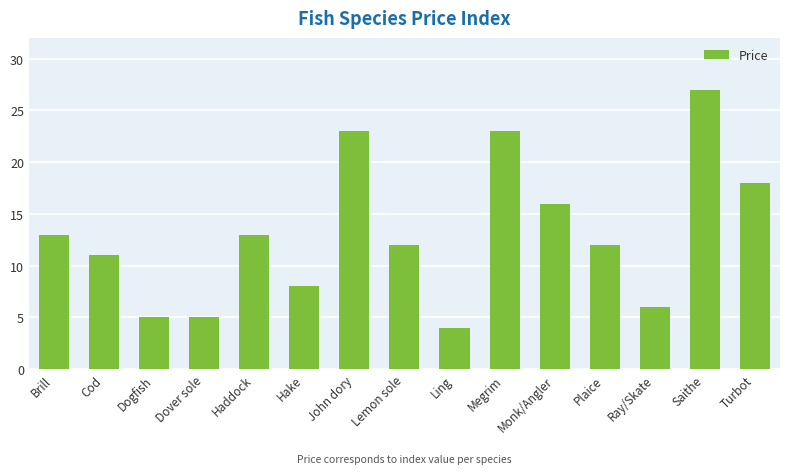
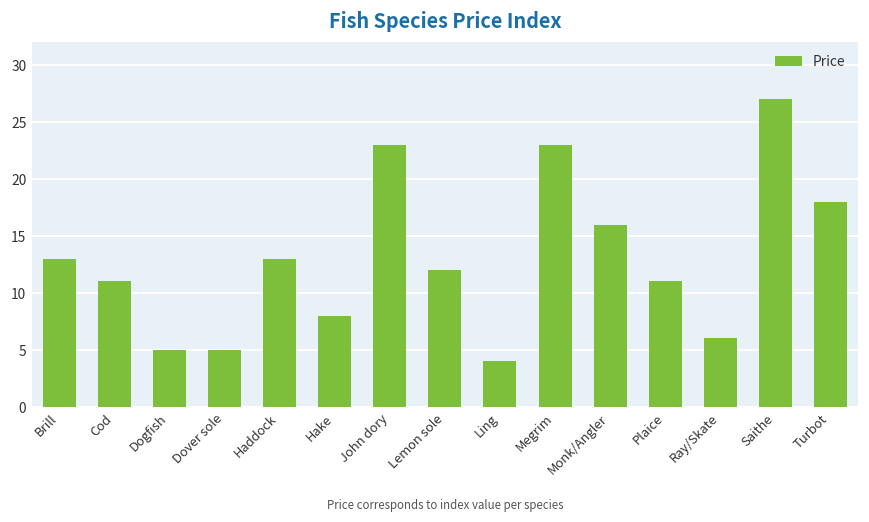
  {
    "Brill": 13,
    "Cod": 11,
    "Dogfish": 5,
    "Dover sole": 5,
    "Haddock": 13,
    "Hake": 8,
    "John dory": 23,
    "Lemon sole": 12,
    "Ling": 4,
    "Megrim": 23,
    "Monk/Angler": 16,
-   "Plaice": 12,
+   "Plaice": 11,
    "Ray/Skate": 6,
    "Saithe": 27,
    "Turbot": 18
  }
